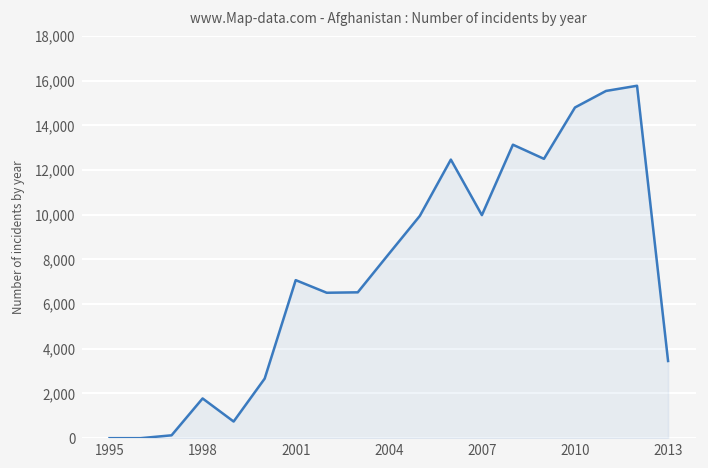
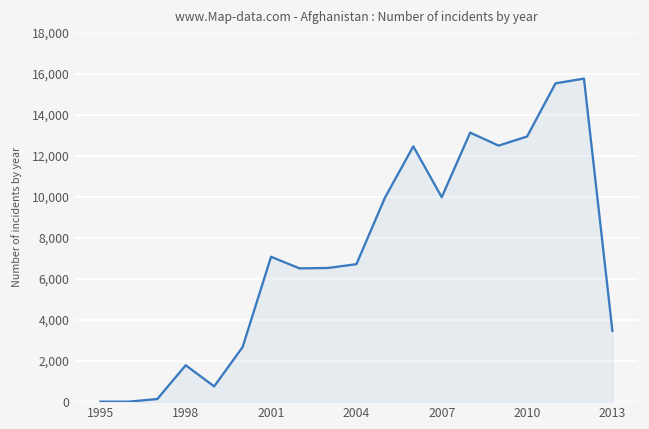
  {
    "1995": "0",
    "1998": "1,800",
    "2001": "7,100",
-   "2004": "8,200",
+   "2004": "6,700",
    "2007": "10,000",
-   "2010": "14,800",
+   "2010": "12,900",
    "2013": "3,500"
  }
